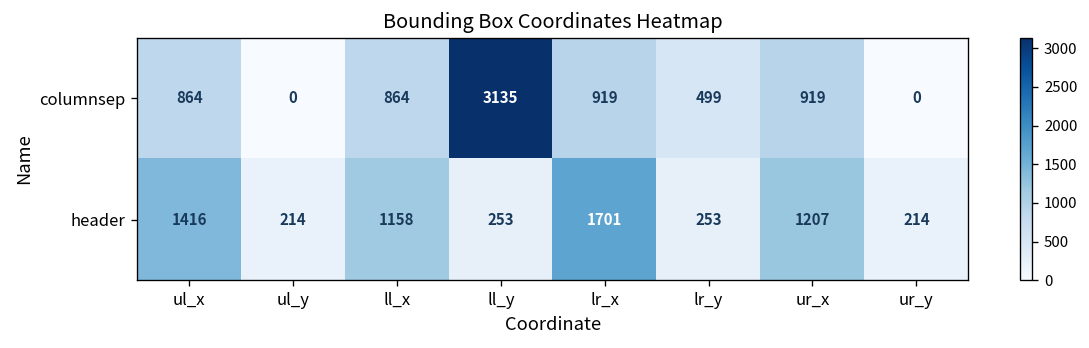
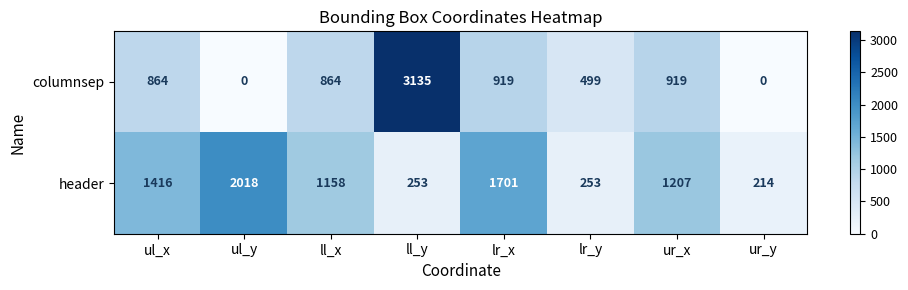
  {
    "columnsep": {
      "ul_x": 864,
      "ul_y": 0,
      "ll_x": 864,
      "ll_y": 3135,
      "lr_x": 919,
      "lr_y": 499,
      "ur_x": 919,
      "ur_y": 0
    },
    "header": {
      "ul_x": 1416,
-     "ul_y": 214,
+     "ul_y": 2018,
      "ll_x": 1158,
      "ll_y": 253,
      "lr_x": 1701,
      "lr_y": 253,
      "ur_x": 1207,
      "ur_y": 214
    }
  }
